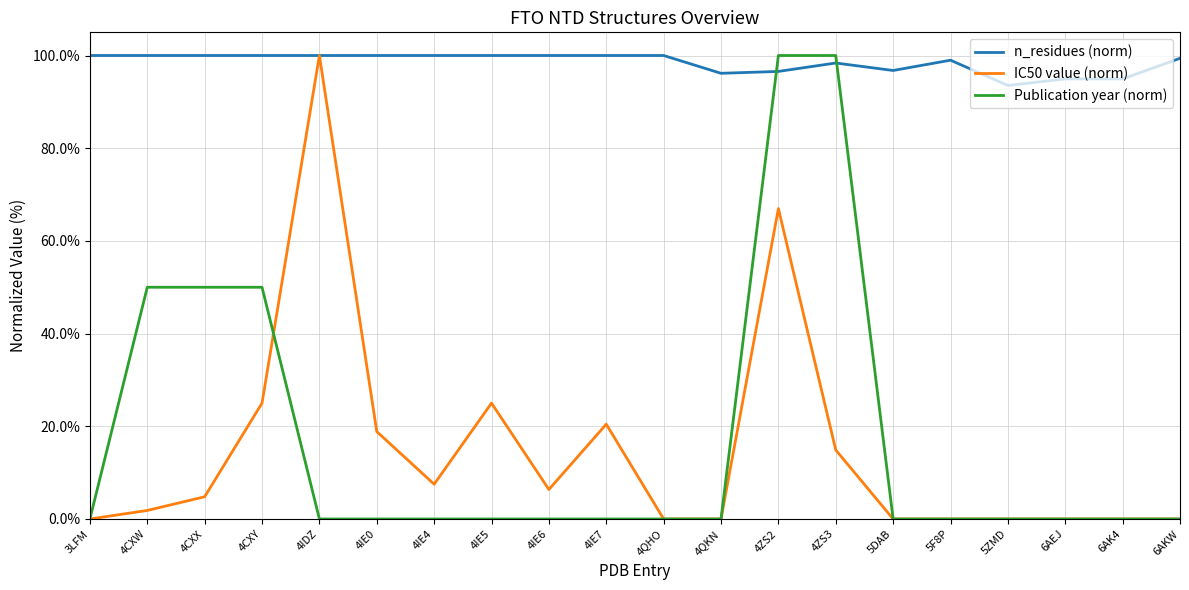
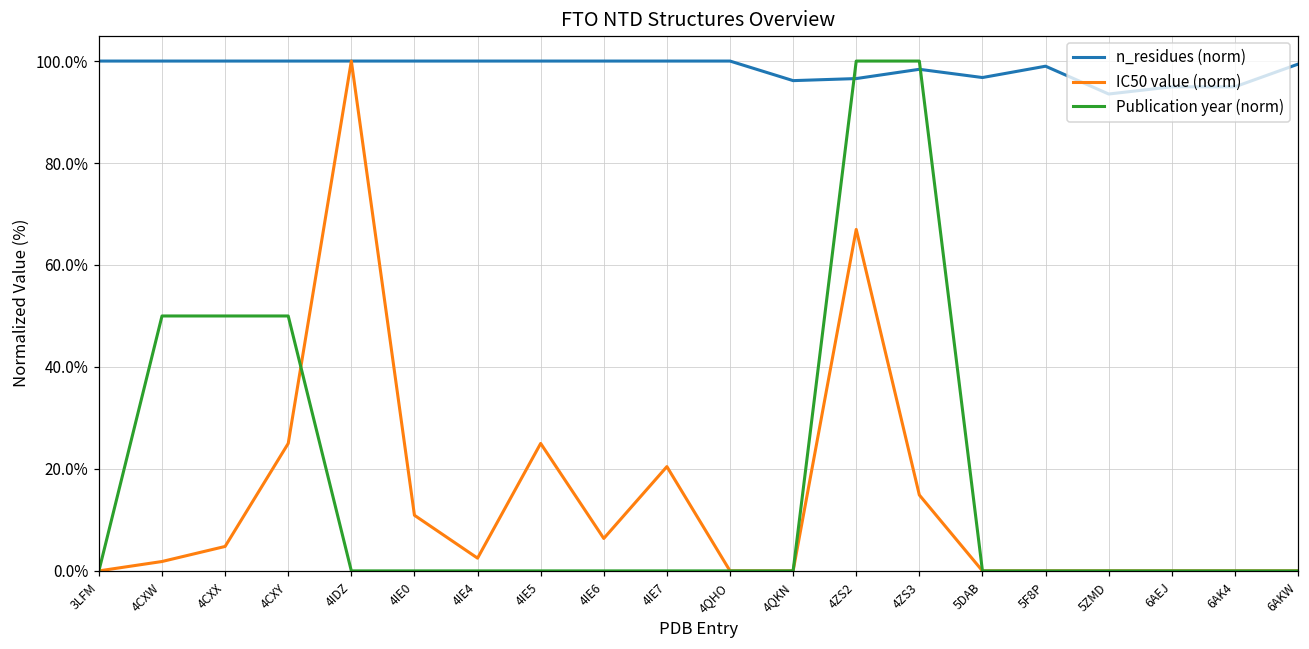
  {
    "n_residues (norm)": {
      "3LFM": "100%",
      "4CXW": "100%",
      "4CXX": "100%",
      "4CXY": "100%",
      "4IE0": "100%",
      "4IE4": "100%",
      "4IE5": "100%",
      "4IE6": "100%",
      "4IE7": "100%",
      "4QHO": "100%",
      "4QKN": "96%",
      "4ZS2": "97%",
      "4ZS3": "98%",
      "5DAB": "97%",
      "5F8P": "99%",
      "6AKW": "99%"
    },
    "IC50 value (norm)": {
      "4CXW": "2%",
      "4CXX": "5%",
      "4CXY": "25%",
-     "4IE0": "19%",
-     "4IE4": "8%",
+     "4IE0": "11%",
+     "4IE4": "3%",
      "4IE5": "25%",
      "4IE6": "6%",
      "4IE7": "20%",
      "4ZS2": "67%",
      "4ZS3": "15%"
    },
    "Publication year (norm)": {
      "4CXW": "50%",
      "4CXX": "50%",
      "4CXY": "50%",
      "4IDZ": "0%",
      "4IE0": "0%",
      "4IE4": "0%",
      "4IE5": "0%",
      "4IE6": "0%",
      "4IE7": "0%",
      "4ZS2": "100%",
      "4ZS3": "100%"
    }
  }
